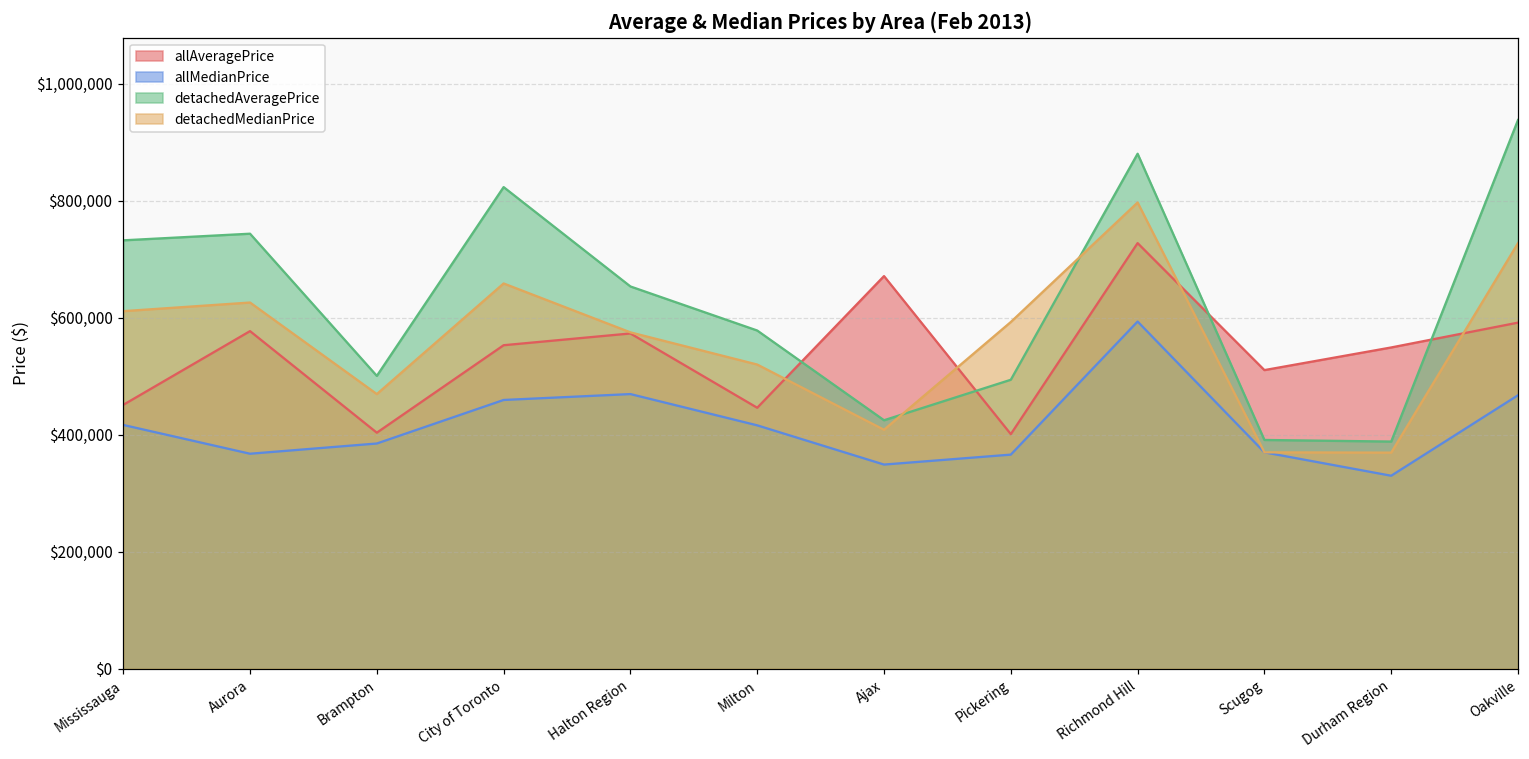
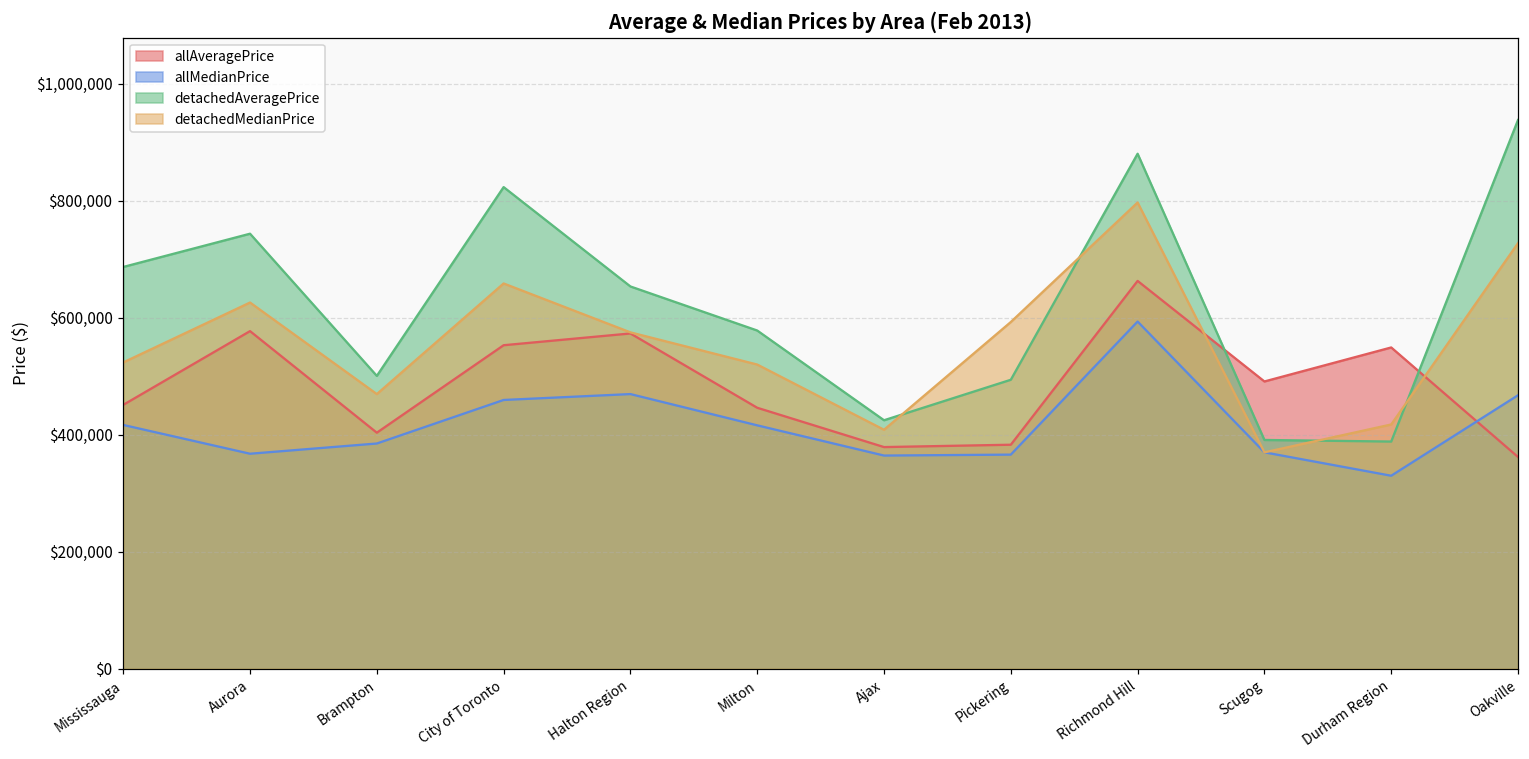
  {
    "allAveragePrice": {
      "Mississauga": "$450,000",
      "Aurora": "$580,000",
      "Brampton": "$400,000",
      "City of Toronto": "$550,000",
      "Milton": "$450,000",
-     "Ajax": "$670,000",
-     "Pickering": "$400,000",
-     "Richmond Hill": "$730,000",
-     "Scugog": "$510,000",
+     "Ajax": "$380,000",
+     "Pickering": "$380,000",
+     "Richmond Hill": "$660,000",
+     "Scugog": "$490,000",
      "Durham Region": "$550,000",
-     "Oakville": "$590,000"
+     "Oakville": "$360,000"
    },
    "allMedianPrice": {
      "Mississauga": "$420,000",
      "Aurora": "$370,000",
      "Brampton": "$390,000",
      "City of Toronto": "$460,000",
      "Halton Region": "$470,000",
      "Milton": "$420,000",
-     "Ajax": "$350,000",
+     "Ajax": "$360,000",
      "Pickering": "$370,000",
      "Richmond Hill": "$590,000",
      "Durham Region": "$330,000",
      "Oakville": "$470,000"
    },
    "detachedAveragePrice": {
-     "Mississauga": "$730,000",
+     "Mississauga": "$690,000",
      "Aurora": "$740,000",
      "Brampton": "$500,000",
      "City of Toronto": "$820,000",
      "Halton Region": "$650,000",
      "Milton": "$580,000",
      "Ajax": "$420,000",
      "Pickering": "$490,000",
      "Richmond Hill": "$880,000",
      "Scugog": "$390,000",
      "Durham Region": "$390,000",
      "Oakville": "$940,000"
    },
    "detachedMedianPrice": {
-     "Mississauga": "$610,000",
+     "Mississauga": "$520,000",
      "Aurora": "$630,000",
      "Brampton": "$470,000",
      "City of Toronto": "$660,000",
      "Milton": "$520,000",
      "Ajax": "$410,000",
      "Pickering": "$590,000",
      "Richmond Hill": "$800,000",
-     "Durham Region": "$370,000",
+     "Durham Region": "$420,000",
      "Oakville": "$730,000"
    }
  }
